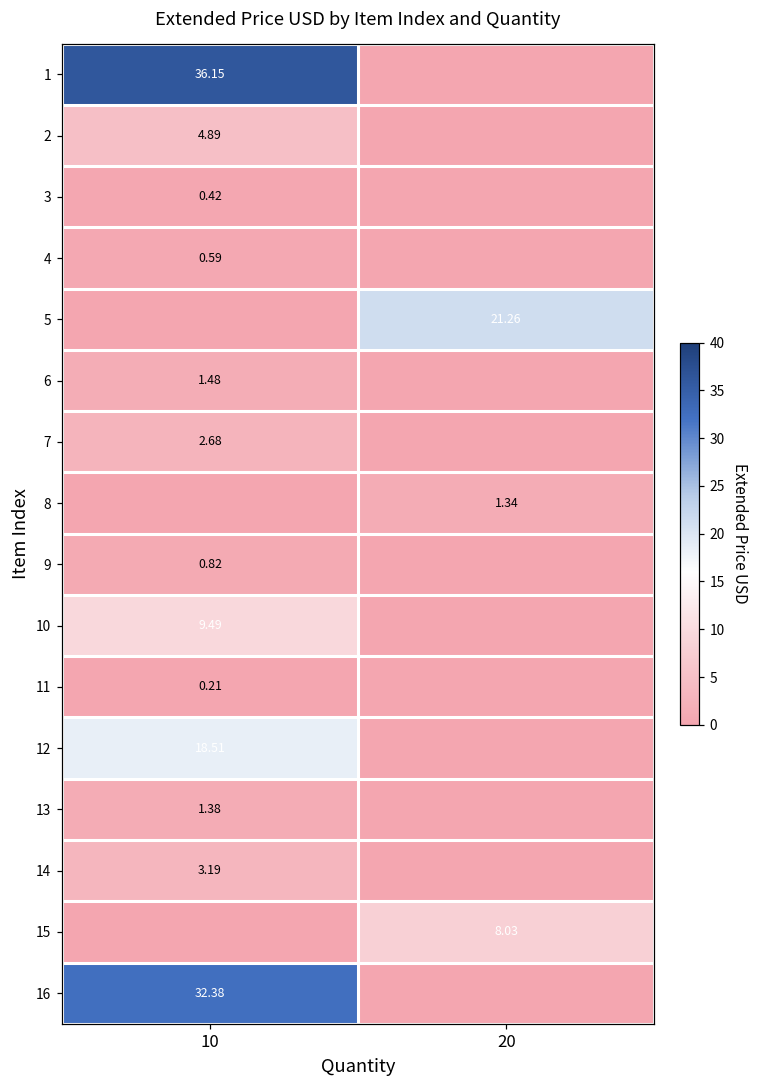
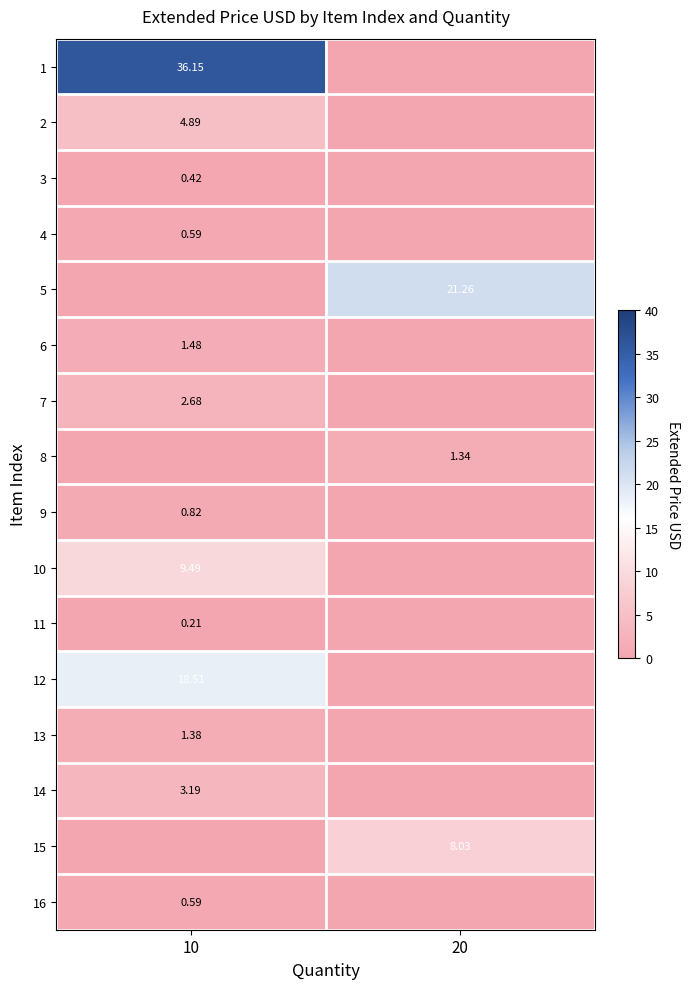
  {
    "1": {
      "10": 36.15
    },
    "2": {
      "10": 4.89
    },
    "3": {
      "10": 0.42
    },
    "4": {
      "10": 0.59
    },
    "5": {
      "20": 21.26
    },
    "6": {
      "10": 1.48
    },
    "7": {
      "10": 2.68
    },
    "8": {
      "20": 1.34
    },
    "9": {
      "10": 0.82
    },
    "11": {
      "10": 0.21
    },
    "13": {
      "10": 1.38
    },
    "14": {
      "10": 3.19
    },
    "16": {
-     "10": 32.38
+     "10": 0.59
    }
  }
